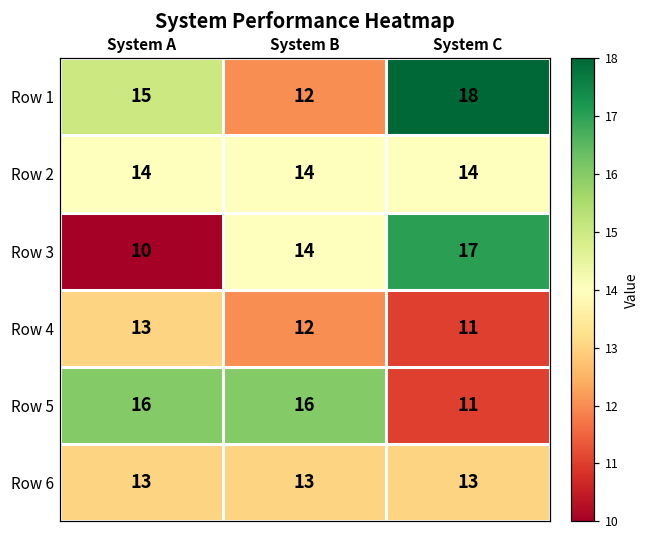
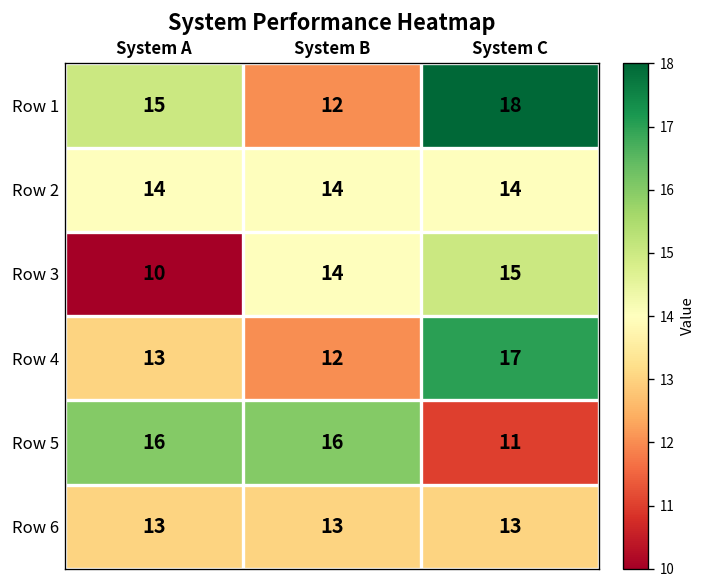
  {
    "Row 1": {
      "System A": 15,
      "System B": 12,
      "System C": 18
    },
    "Row 2": {
      "System A": 14,
      "System B": 14,
      "System C": 14
    },
    "Row 3": {
      "System A": 10,
      "System B": 14,
-     "System C": 17
+     "System C": 15
    },
    "Row 4": {
      "System A": 13,
      "System B": 12,
-     "System C": 11
+     "System C": 17
    },
    "Row 5": {
      "System A": 16,
      "System B": 16,
      "System C": 11
    },
    "Row 6": {
      "System A": 13,
      "System B": 13,
      "System C": 13
    }
  }
